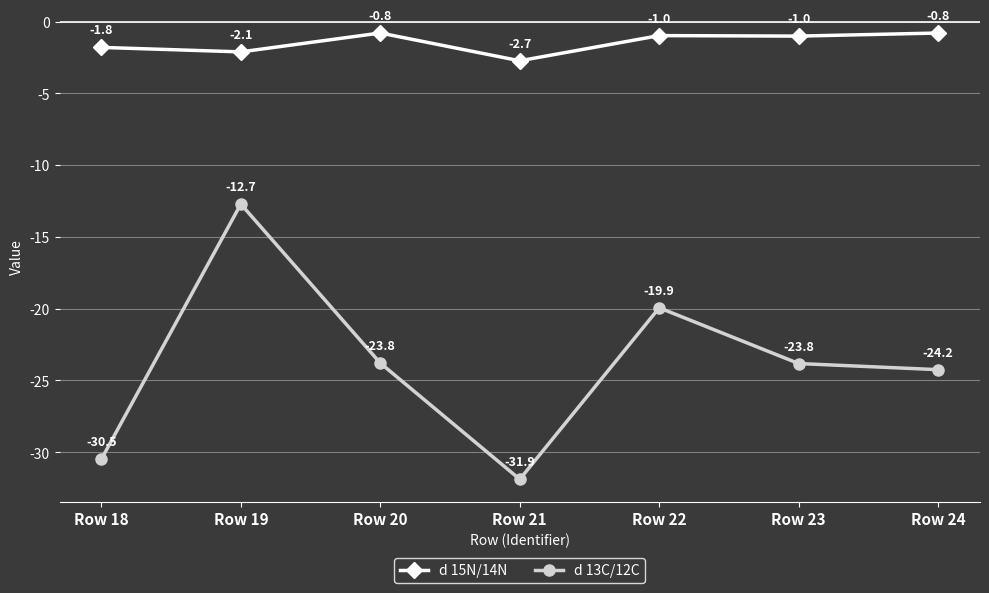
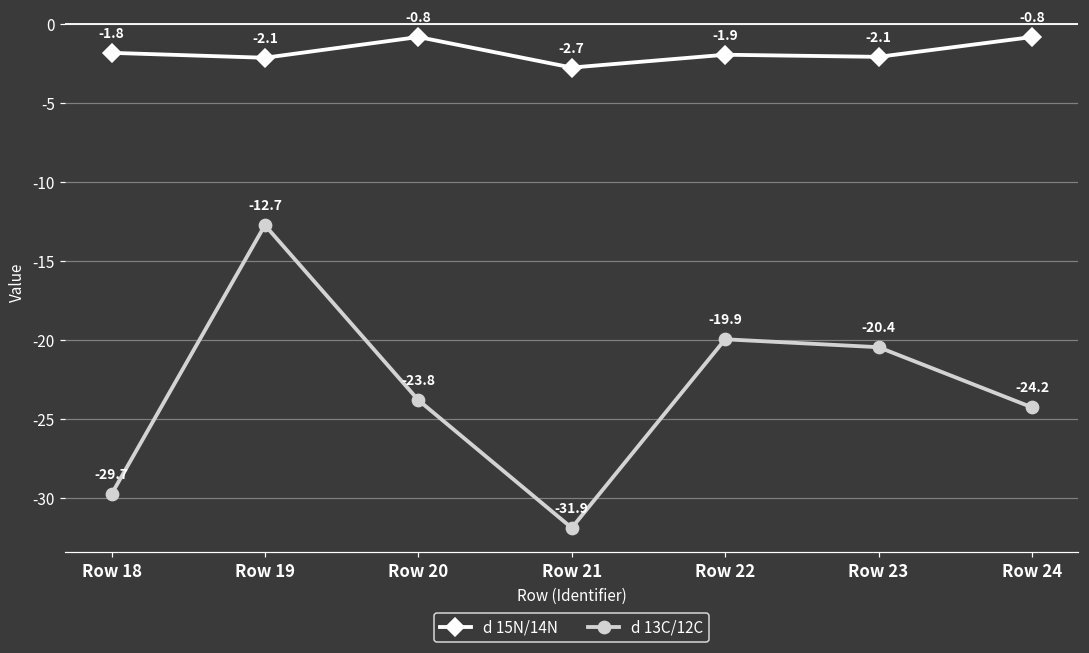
  {
    "d 15N/14N": {
      "Row 18": -1.8,
      "Row 19": -2.1,
      "Row 20": -0.8,
      "Row 21": -2.7,
-     "Row 22": -1.0,
-     "Row 23": -1.0,
+     "Row 22": -1.9,
+     "Row 23": -2.1,
      "Row 24": -0.8
    },
    "d 13C/12C": {
-     "Row 18": -30.5,
+     "Row 18": -29.7,
      "Row 19": -12.7,
      "Row 20": -23.8,
      "Row 21": -31.9,
      "Row 22": -19.9,
-     "Row 23": -23.8,
+     "Row 23": -20.4,
      "Row 24": -24.2
    }
  }
